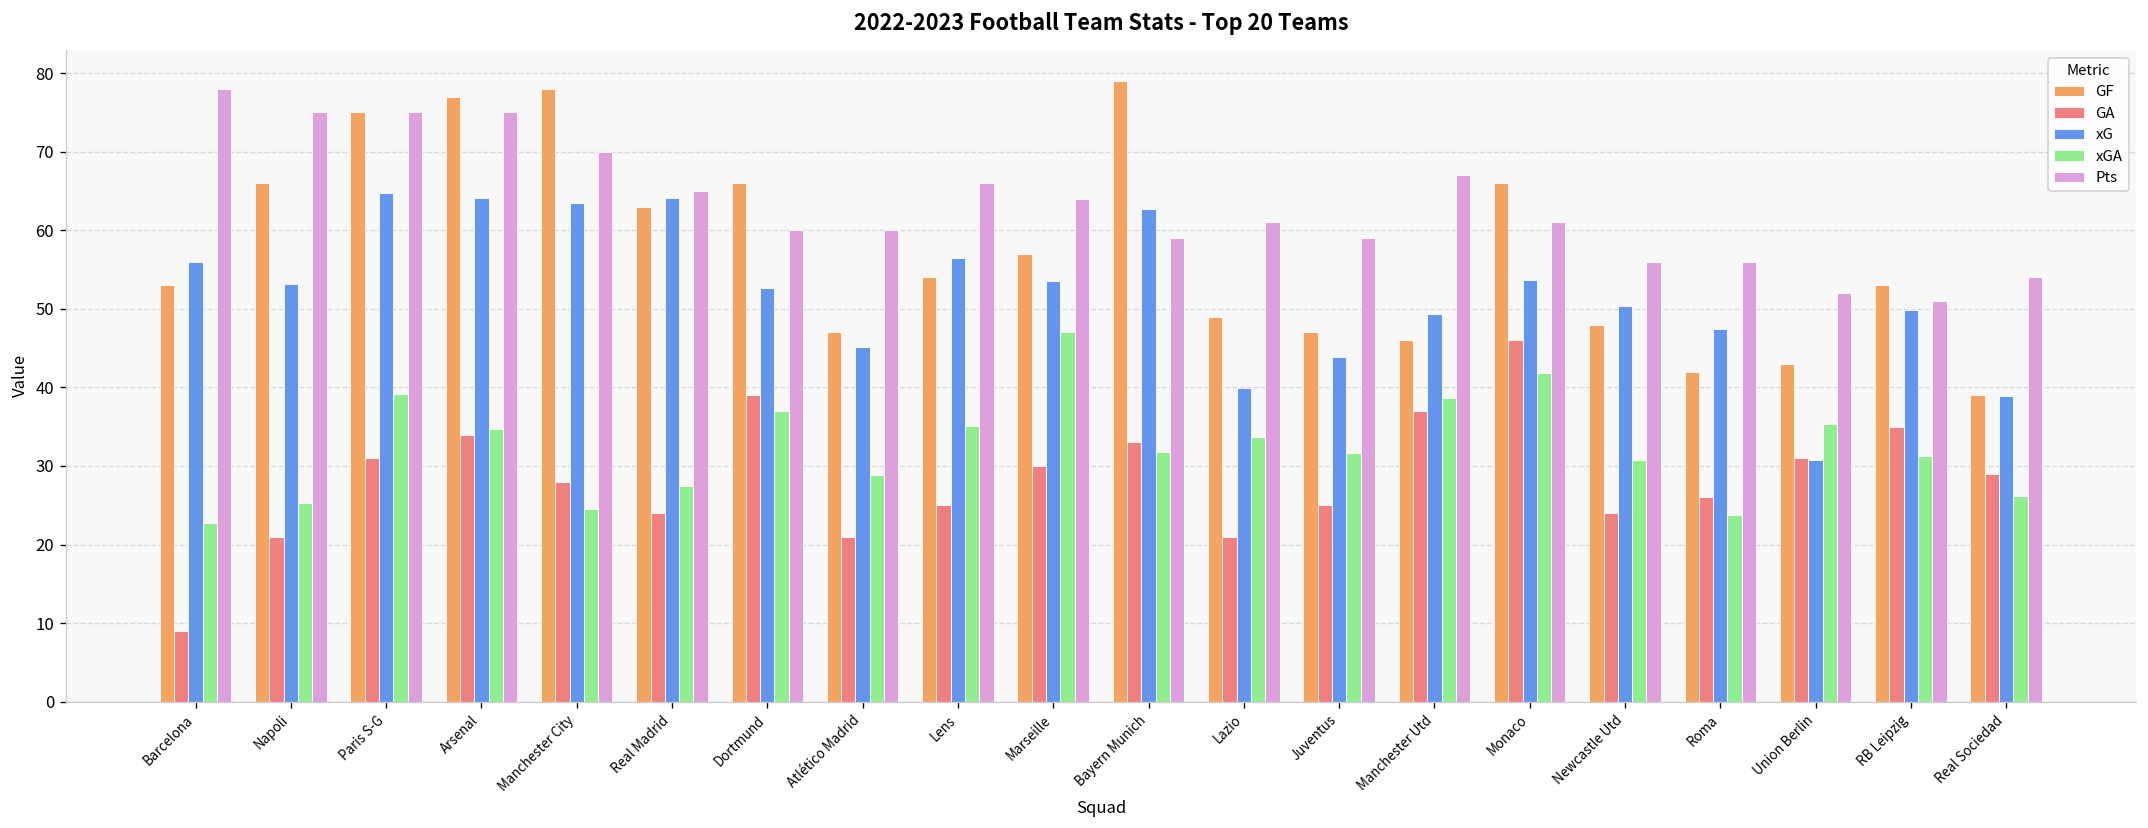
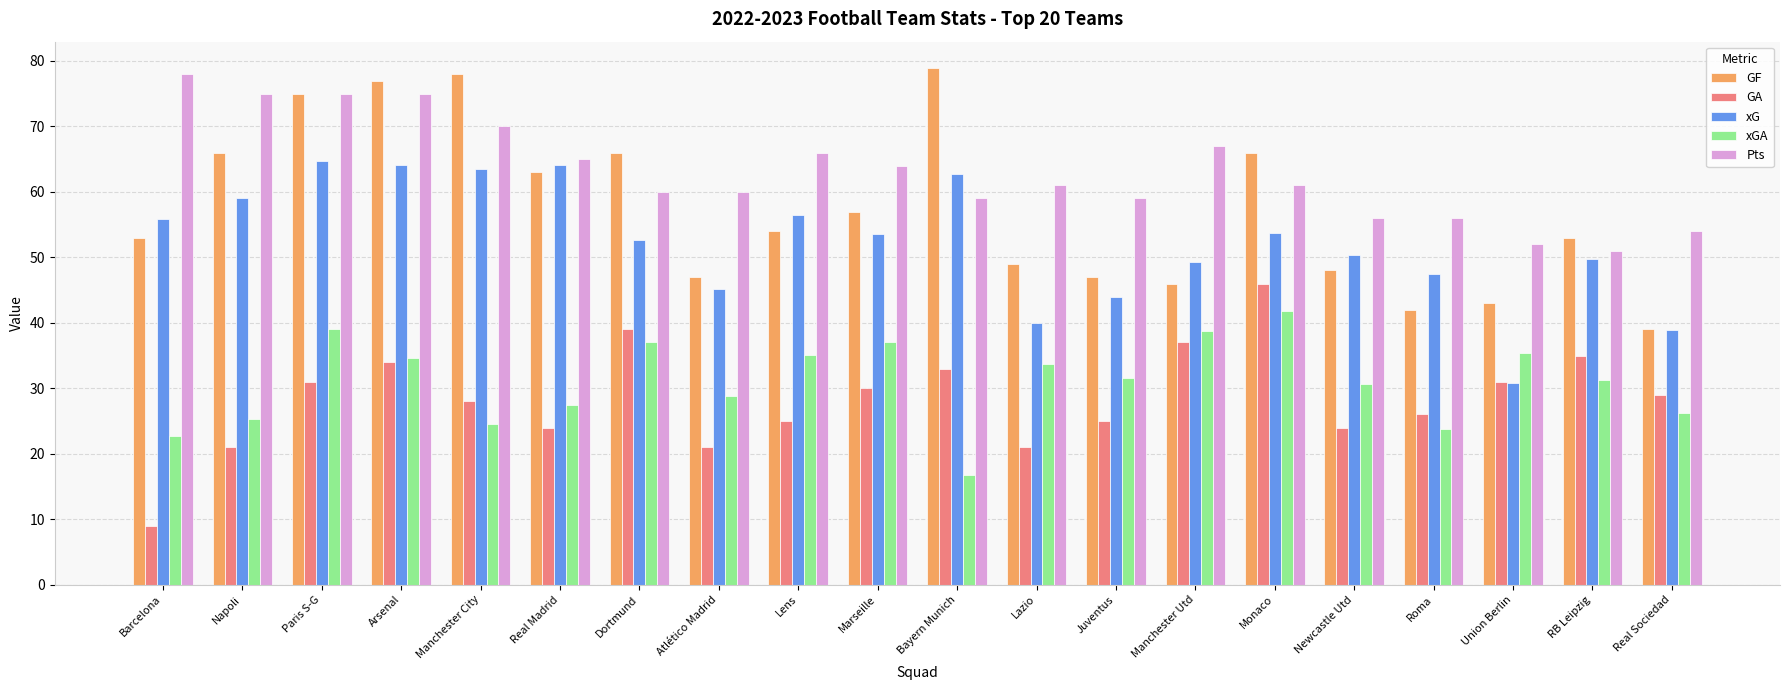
  {
    "xG": {
      "Barcelona": 56,
-     "Napoli": 53,
+     "Napoli": 59,
      "Paris S-G": 65,
      "Arsenal": 64,
      "Manchester City": 64,
      "Real Madrid": 64,
      "Dortmund": 53,
      "Atlético Madrid": 45,
      "Lens": 57,
      "Marseille": 54,
      "Bayern Munich": 63,
      "Lazio": 40,
      "Juventus": 44,
      "Manchester Utd": 49,
      "Monaco": 54,
      "Newcastle Utd": 50,
      "Roma": 47,
      "Union Berlin": 31,
      "RB Leipzig": 50,
      "Real Sociedad": 39
    },
    "xGA": {
      "Barcelona": 23,
      "Napoli": 25,
      "Paris S-G": 39,
      "Arsenal": 35,
      "Manchester City": 25,
      "Real Madrid": 28,
      "Dortmund": 37,
      "Atlético Madrid": 29,
      "Lens": 35,
-     "Marseille": 47,
-     "Bayern Munich": 32,
+     "Marseille": 37,
+     "Bayern Munich": 17,
      "Lazio": 34,
      "Juventus": 32,
      "Manchester Utd": 39,
      "Monaco": 42,
      "Newcastle Utd": 31,
      "Roma": 24,
      "Union Berlin": 35,
      "RB Leipzig": 31,
      "Real Sociedad": 26
    },
    "Pts": {
      "Barcelona": 78,
      "Napoli": 75,
      "Paris S-G": 75,
      "Arsenal": 75,
      "Manchester City": 70,
      "Real Madrid": 65,
      "Dortmund": 60,
      "Atlético Madrid": 60,
      "Lens": 66,
      "Marseille": 64,
      "Bayern Munich": 59,
      "Lazio": 61,
      "Juventus": 59,
      "Manchester Utd": 67,
      "Monaco": 61,
      "Newcastle Utd": 56,
      "Roma": 56,
      "Union Berlin": 52,
      "RB Leipzig": 51,
      "Real Sociedad": 54
    }
  }
